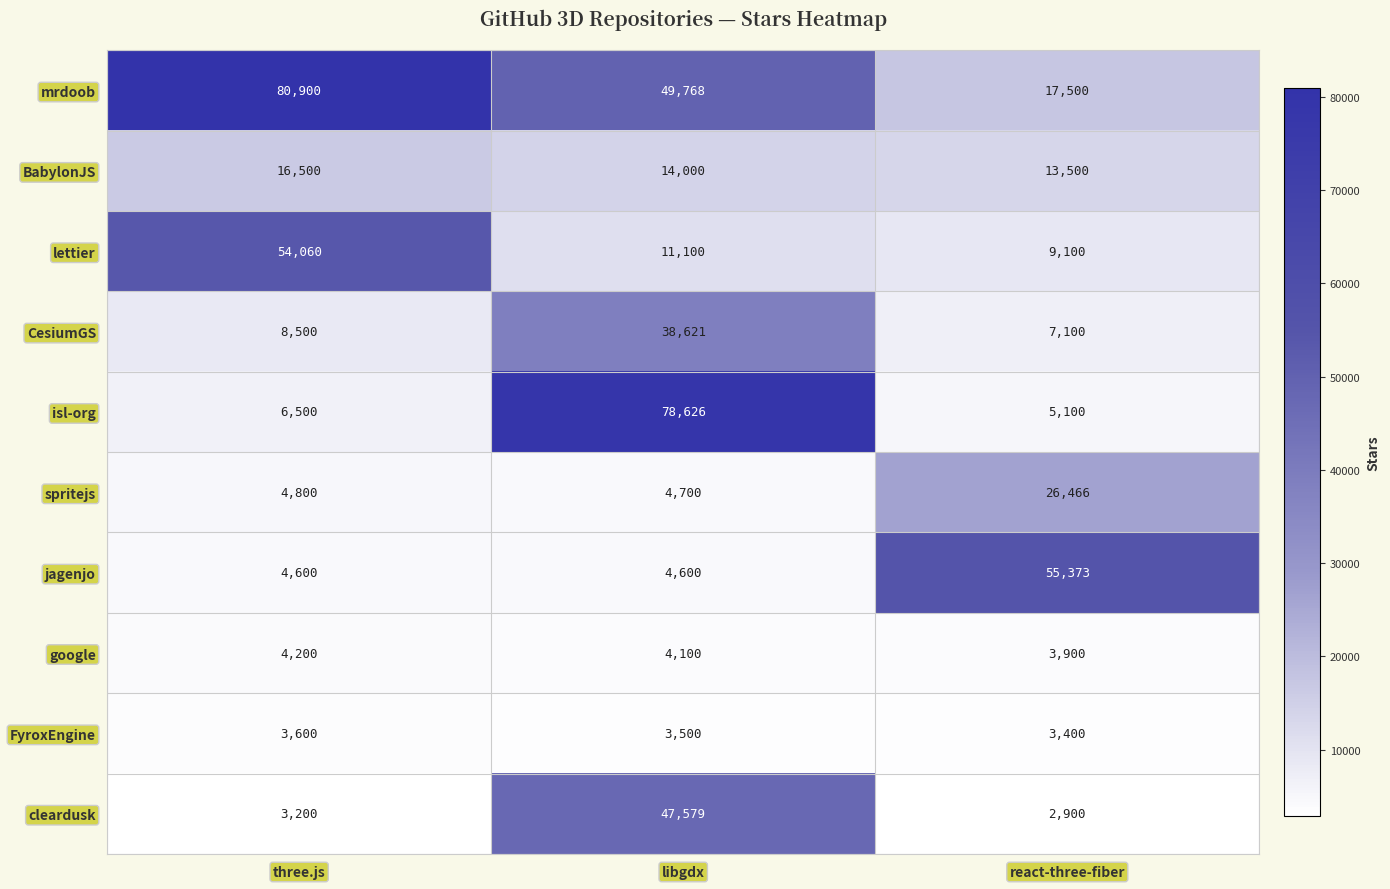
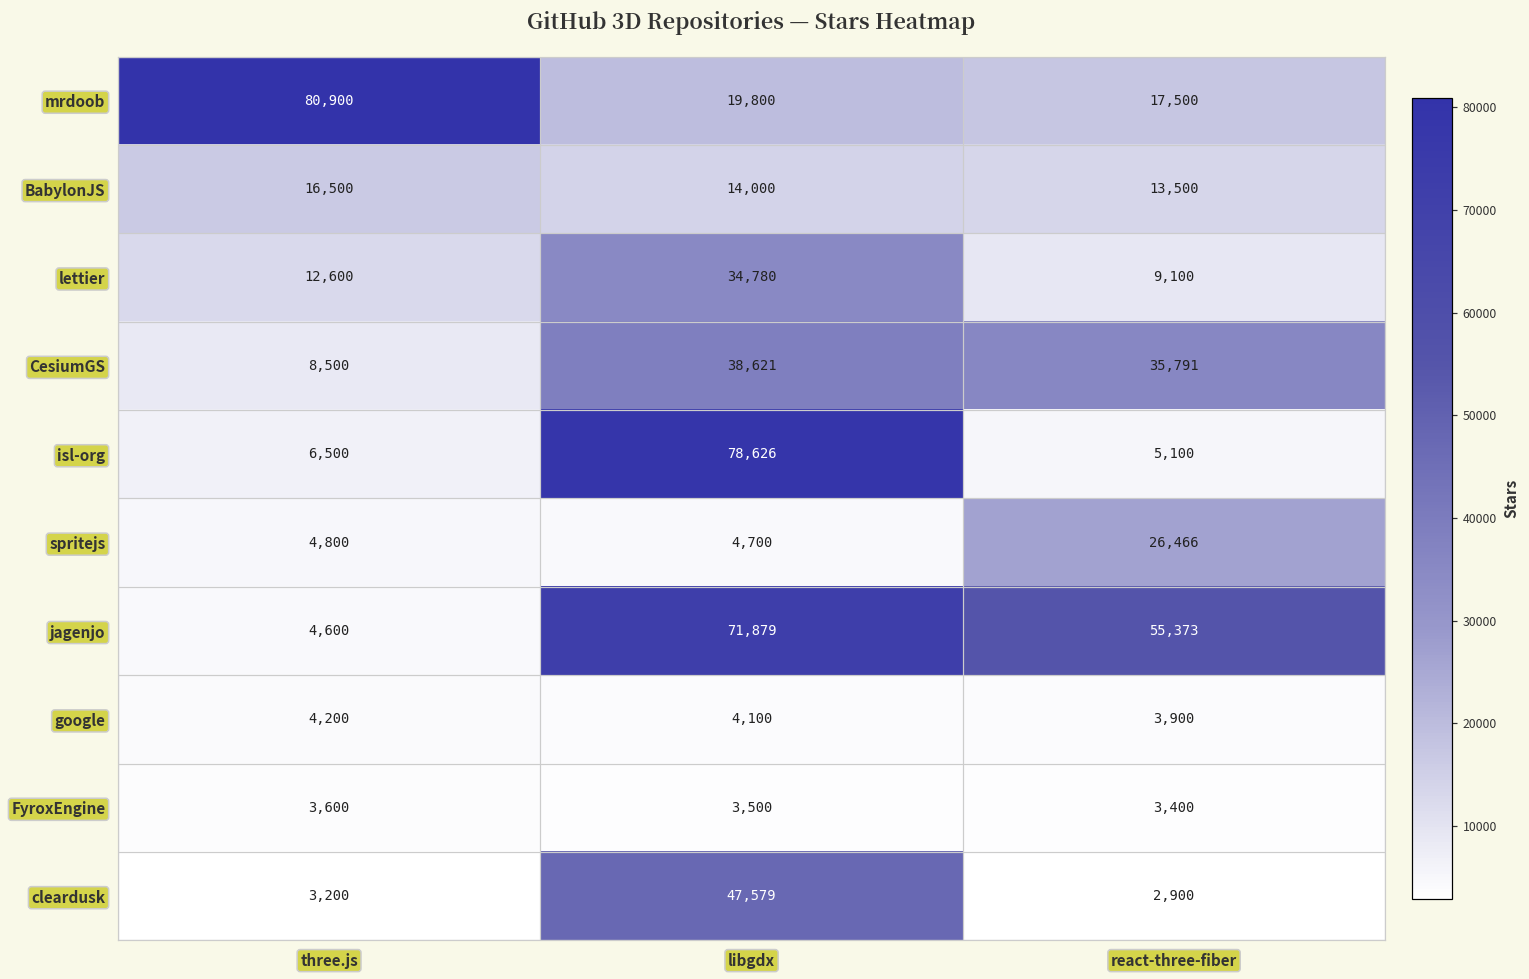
  {
    "mrdoob": {
      "three.js": "80,900",
-     "libgdx": "49,768",
+     "libgdx": "19,800",
      "react-three-fiber": "17,500"
    },
    "BabylonJS": {
      "three.js": "16,500",
      "libgdx": "14,000",
      "react-three-fiber": "13,500"
    },
    "lettier": {
-     "three.js": "54,060",
-     "libgdx": "11,100",
+     "three.js": "12,600",
+     "libgdx": "34,780",
      "react-three-fiber": "9,100"
    },
    "CesiumGS": {
      "three.js": "8,500",
      "libgdx": "38,621",
-     "react-three-fiber": "7,100"
+     "react-three-fiber": "35,791"
    },
    "isl-org": {
      "three.js": "6,500",
      "libgdx": "78,626",
      "react-three-fiber": "5,100"
    },
    "spritejs": {
      "three.js": "4,800",
      "libgdx": "4,700",
      "react-three-fiber": "26,466"
    },
    "jagenjo": {
      "three.js": "4,600",
-     "libgdx": "4,600",
+     "libgdx": "71,879",
      "react-three-fiber": "55,373"
    },
    "google": {
      "three.js": "4,200",
      "libgdx": "4,100",
      "react-three-fiber": "3,900"
    },
    "FyroxEngine": {
      "three.js": "3,600",
      "libgdx": "3,500",
      "react-three-fiber": "3,400"
    },
    "cleardusk": {
      "three.js": "3,200",
      "libgdx": "47,579",
      "react-three-fiber": "2,900"
    }
  }
